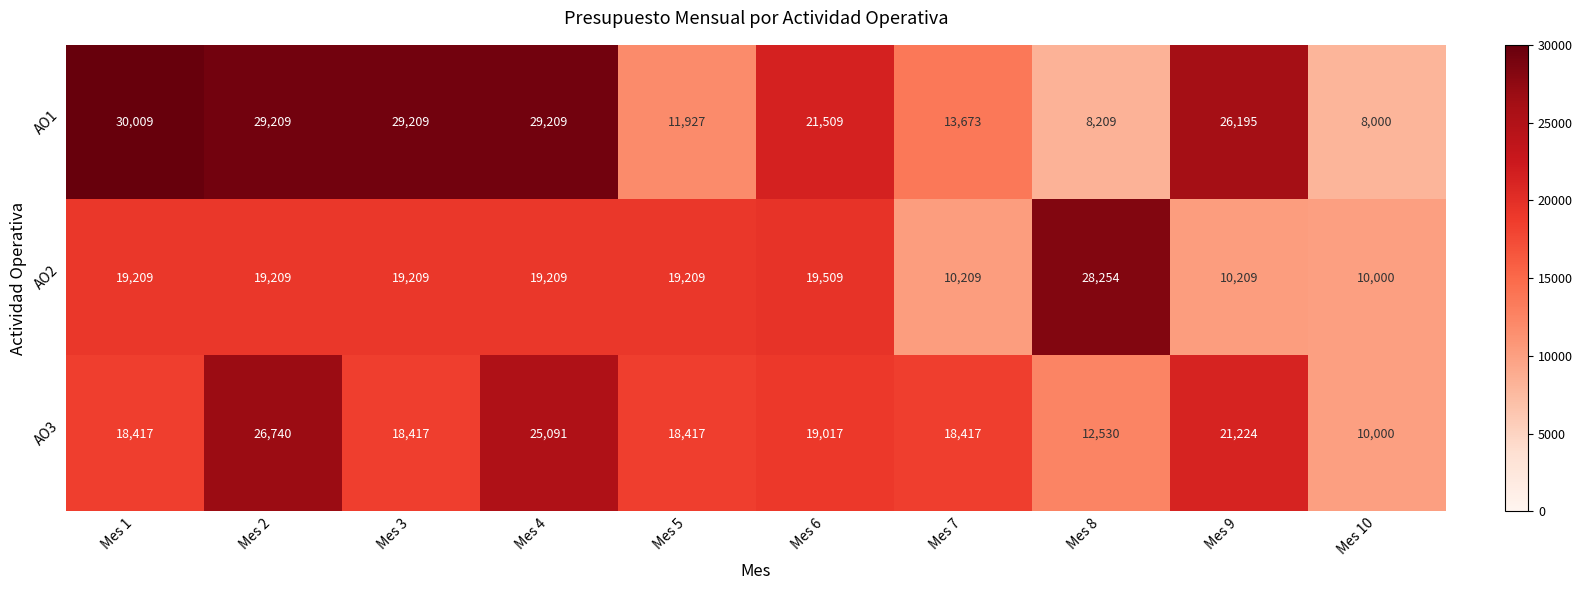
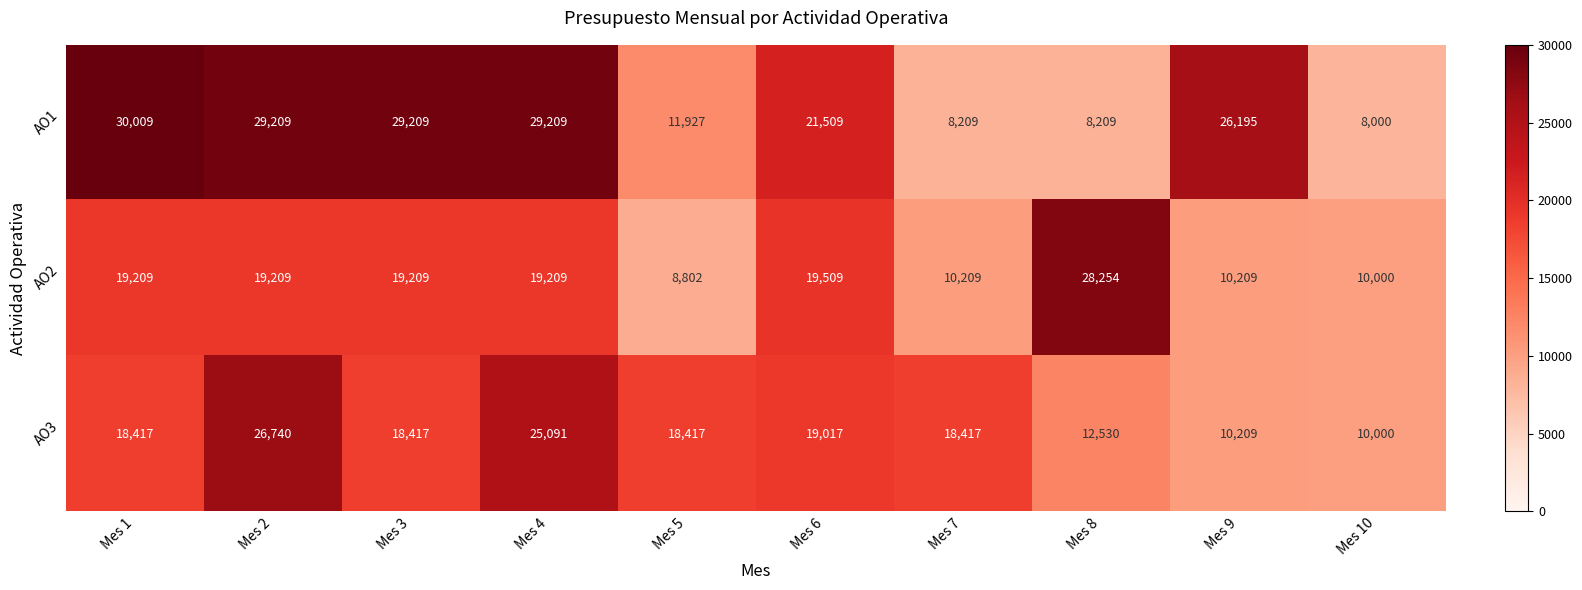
  {
    "AO1": {
      "Mes 1": "30,009",
      "Mes 2": "29,209",
      "Mes 3": "29,209",
      "Mes 4": "29,209",
      "Mes 5": "11,927",
      "Mes 6": "21,509",
-     "Mes 7": "13,673",
+     "Mes 7": "8,209",
      "Mes 8": "8,209",
      "Mes 9": "26,195",
      "Mes 10": "8,000"
    },
    "AO2": {
      "Mes 1": "19,209",
      "Mes 2": "19,209",
      "Mes 3": "19,209",
      "Mes 4": "19,209",
-     "Mes 5": "19,209",
+     "Mes 5": "8,802",
      "Mes 6": "19,509",
      "Mes 7": "10,209",
      "Mes 8": "28,254",
      "Mes 9": "10,209",
      "Mes 10": "10,000"
    },
    "AO3": {
      "Mes 1": "18,417",
      "Mes 2": "26,740",
      "Mes 3": "18,417",
      "Mes 4": "25,091",
      "Mes 5": "18,417",
      "Mes 6": "19,017",
      "Mes 7": "18,417",
      "Mes 8": "12,530",
-     "Mes 9": "21,224",
+     "Mes 9": "10,209",
      "Mes 10": "10,000"
    }
  }
